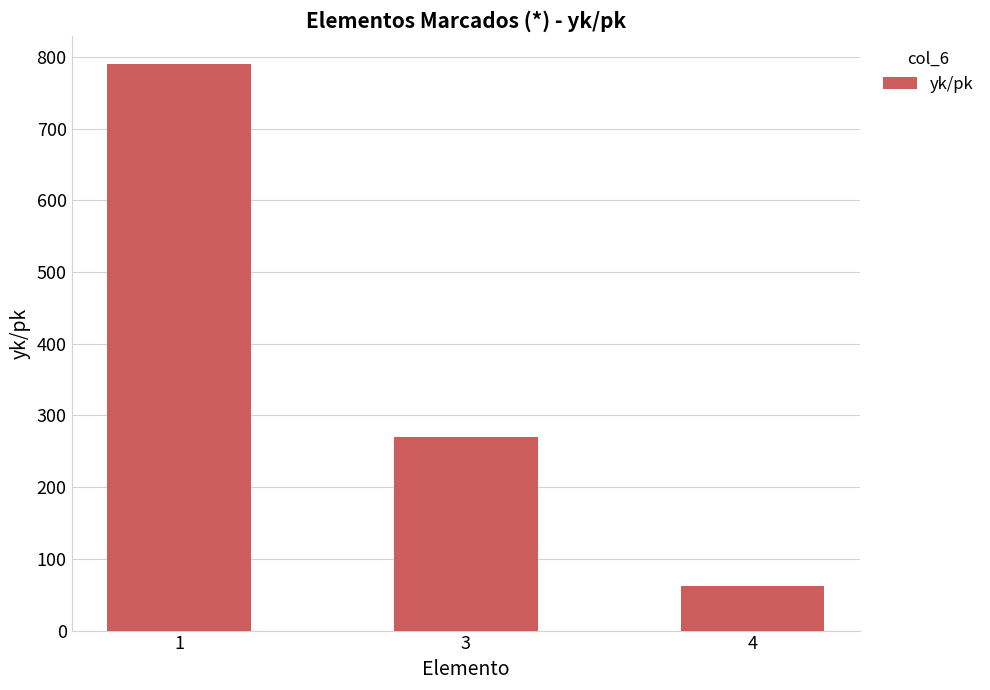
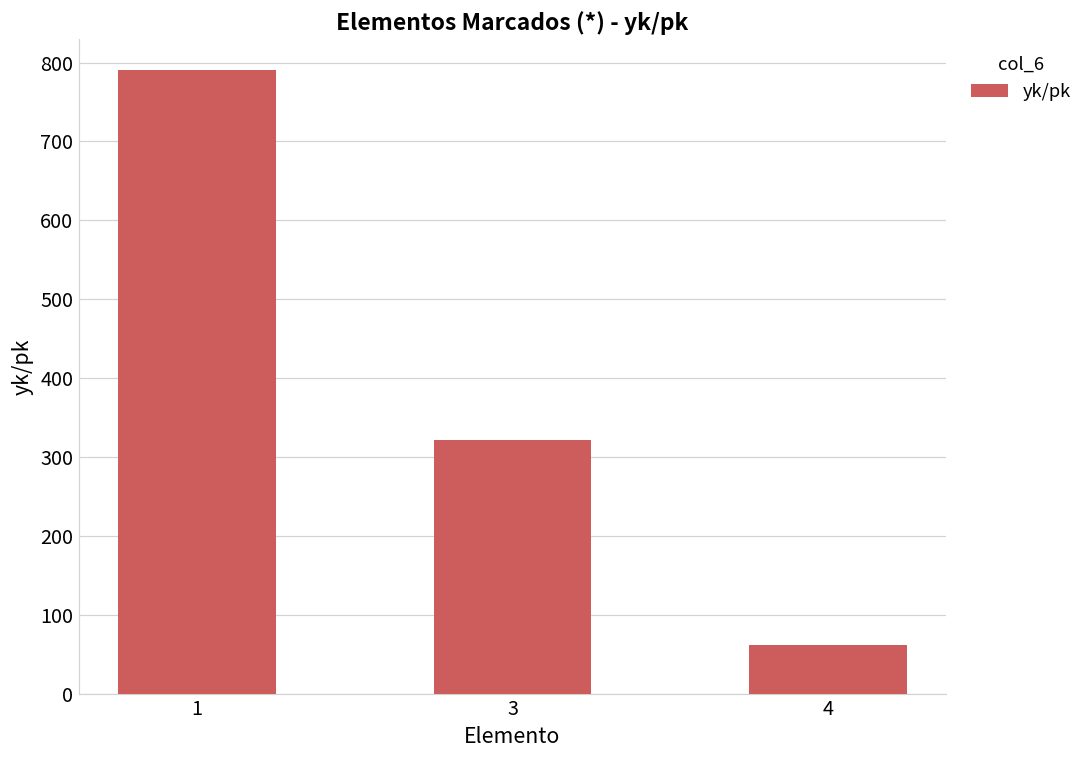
  {
    "1": 790,
-   "3": 270,
+   "3": 320,
    "4": 60
  }
